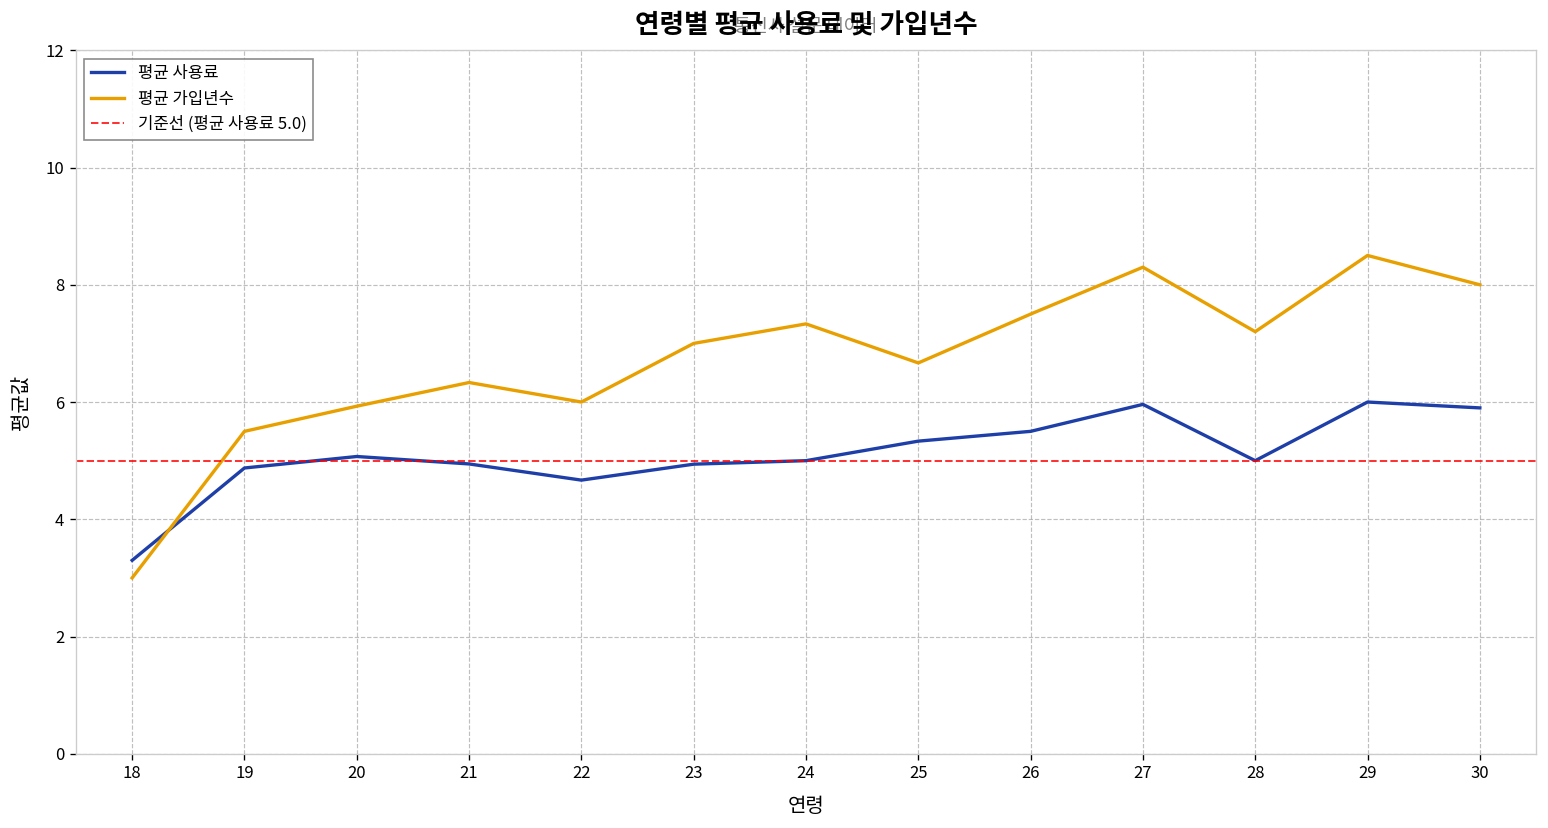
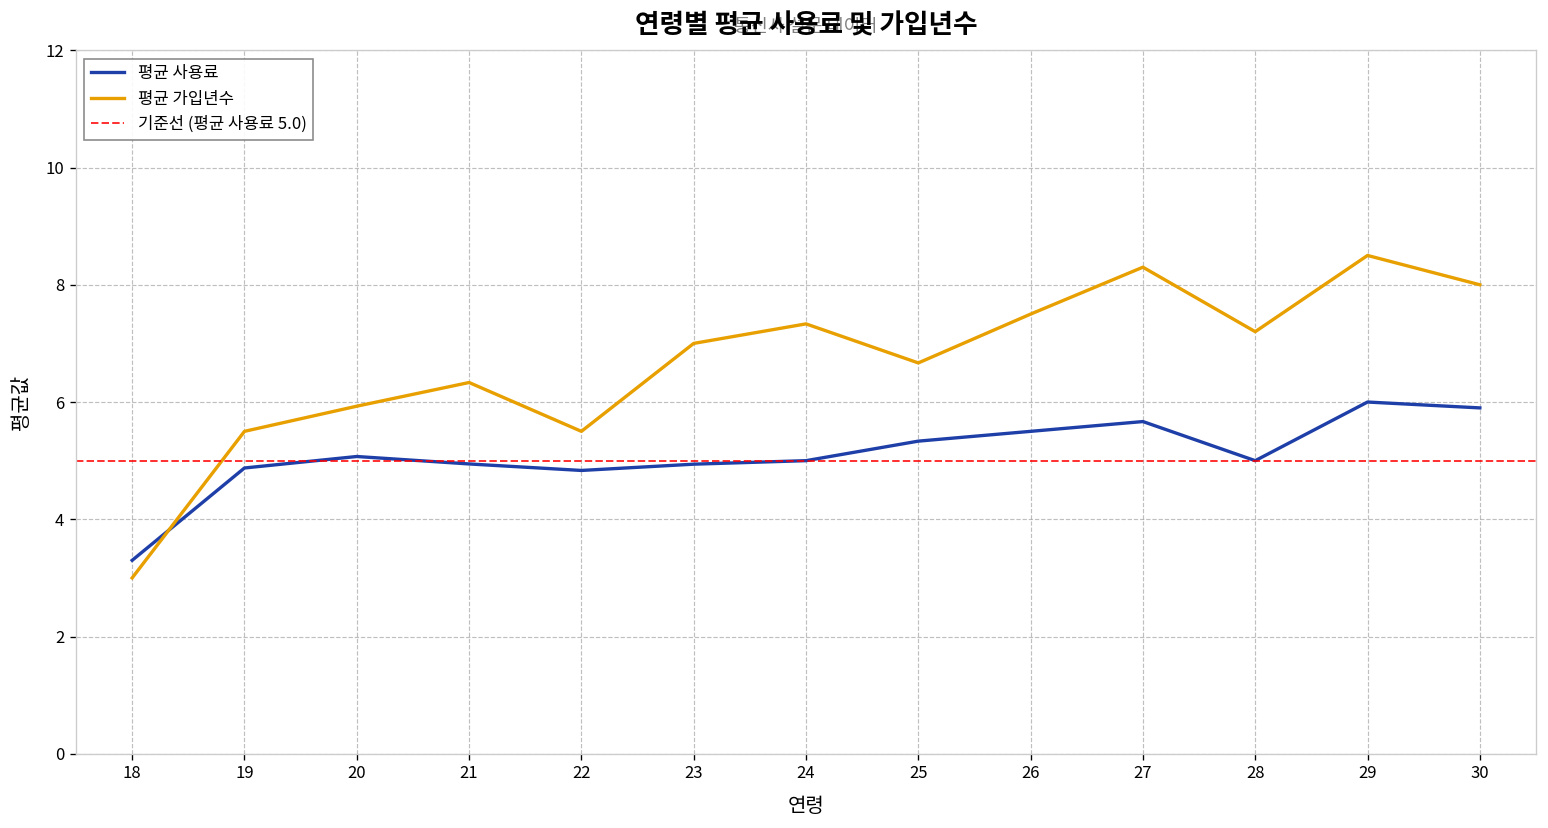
  {
    "평균 사용료": {
      "18": 3.3,
      "19": 4.9,
      "20": 5.1,
      "21": 4.9,
-     "22": 4.7,
+     "22": 4.8,
      "23": 4.9,
      "24": 5.0,
      "25": 5.3,
      "26": 5.5,
-     "27": 6.0,
+     "27": 5.7,
      "28": 5.0,
      "29": 6.0,
      "30": 5.9
    },
    "평균 가입년수": {
      "18": 3.0,
      "19": 5.5,
      "20": 5.9,
      "21": 6.3,
-     "22": 6.0,
+     "22": 5.5,
      "23": 7.0,
      "24": 7.3,
      "25": 6.7,
      "26": 7.5,
      "27": 8.3,
      "28": 7.2,
      "29": 8.5,
      "30": 8.0
    }
  }
